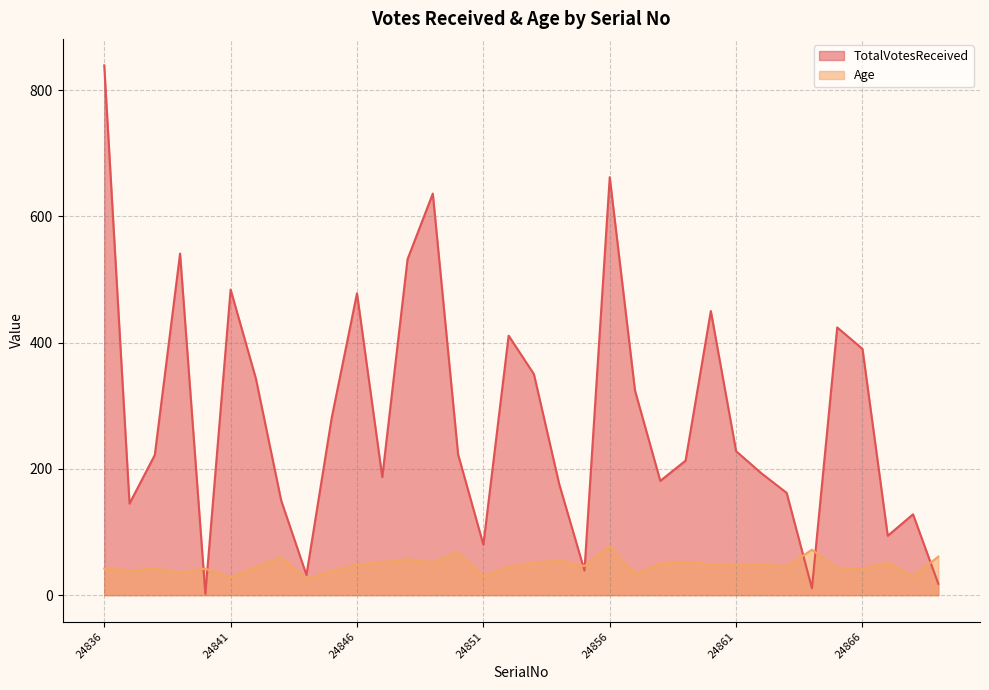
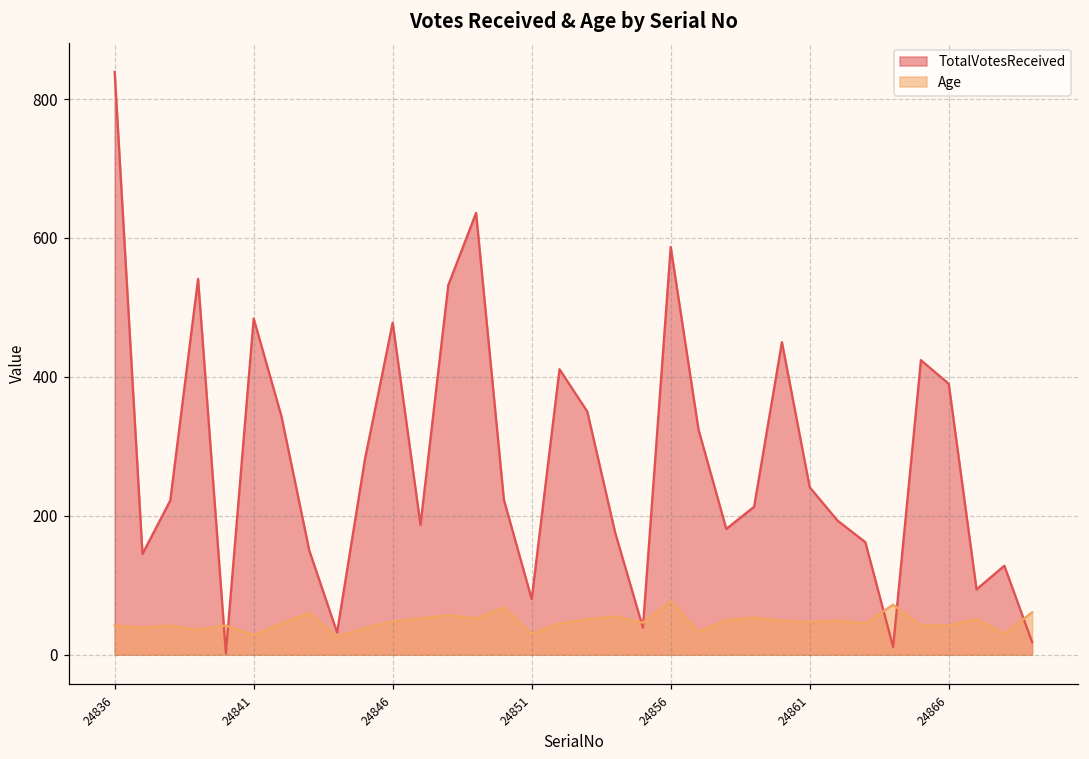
  {
    "TotalVotesReceived": {
      "24836": 840,
      "24841": 480,
      "24846": 480,
      "24851": 80,
-     "24856": 660,
-     "24861": 230,
+     "24856": 590,
+     "24861": 240,
      "24866": 390
    },
    "Age": {
      "24836": 40,
      "24841": 30,
      "24846": 50,
      "24851": 30,
      "24856": 80,
      "24861": 50,
      "24866": 40
    }
  }
